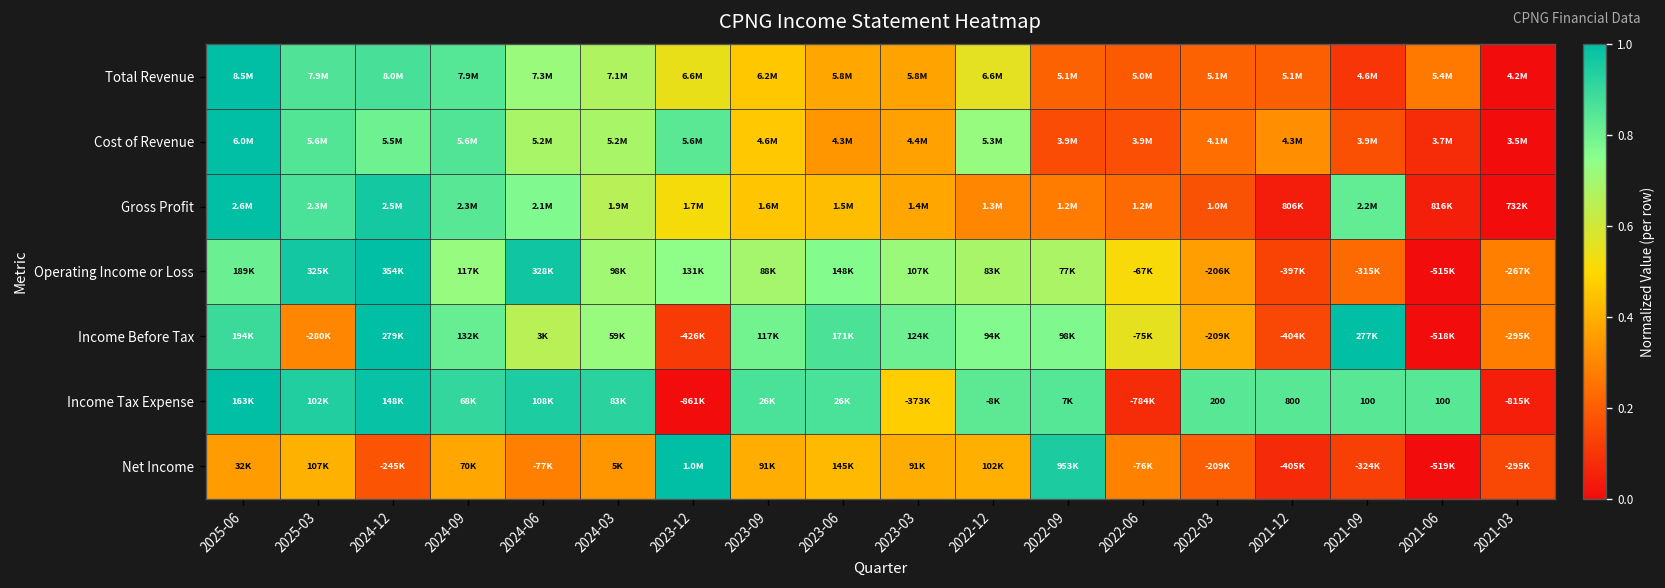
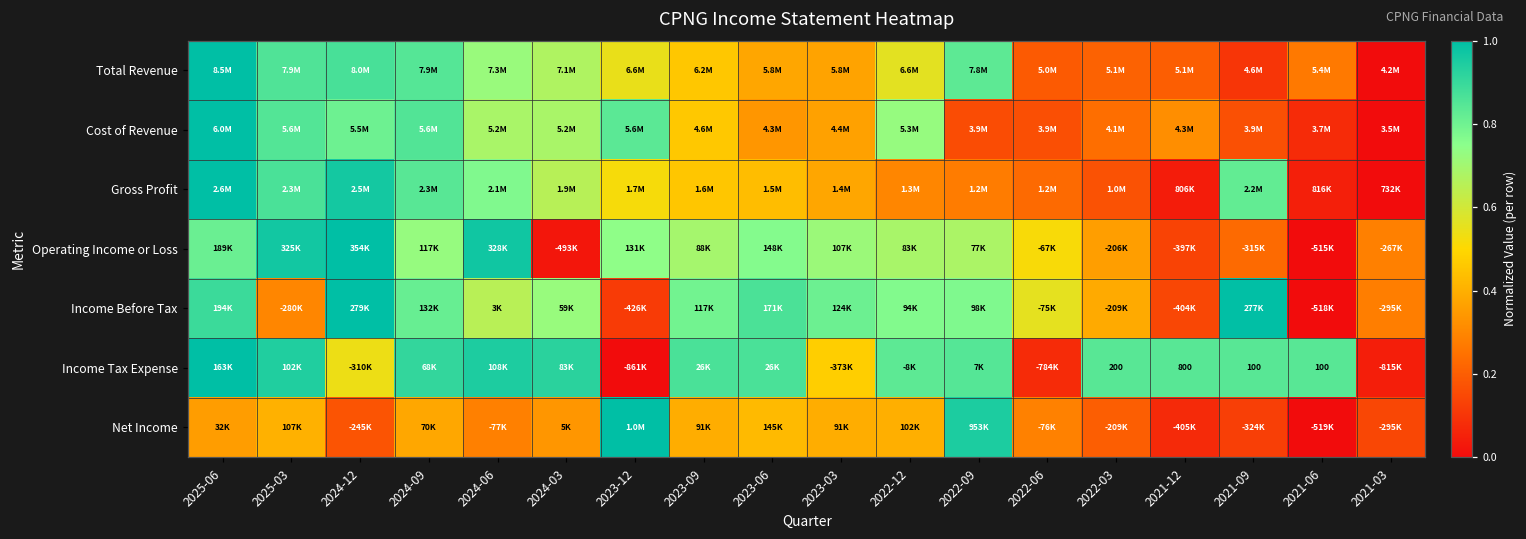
  {
    "Total Revenue": {
      "2025-06": "8.5M",
      "2025-03": "7.9M",
      "2024-12": "8.0M",
      "2024-09": "7.9M",
      "2024-06": "7.3M",
      "2024-03": "7.1M",
      "2023-12": "6.6M",
      "2023-09": "6.2M",
      "2023-06": "5.8M",
      "2023-03": "5.8M",
      "2022-12": "6.6M",
-     "2022-09": "5.1M",
+     "2022-09": "7.8M",
      "2022-06": "5.0M",
      "2022-03": "5.1M",
      "2021-12": "5.1M",
      "2021-09": "4.6M",
      "2021-06": "5.4M",
      "2021-03": "4.2M"
    },
    "Cost of Revenue": {
      "2025-06": "6.0M",
      "2025-03": "5.6M",
      "2024-12": "5.5M",
      "2024-09": "5.6M",
      "2024-06": "5.2M",
      "2024-03": "5.2M",
      "2023-12": "5.6M",
      "2023-09": "4.6M",
      "2023-06": "4.3M",
      "2023-03": "4.4M",
      "2022-12": "5.3M",
      "2022-09": "3.9M",
      "2022-06": "3.9M",
      "2022-03": "4.1M",
      "2021-12": "4.3M",
      "2021-09": "3.9M",
      "2021-06": "3.7M",
      "2021-03": "3.5M"
    },
    "Gross Profit": {
      "2025-06": "2.6M",
      "2025-03": "2.3M",
      "2024-12": "2.5M",
      "2024-09": "2.3M",
      "2024-06": "2.1M",
      "2024-03": "1.9M",
      "2023-12": "1.7M",
      "2023-09": "1.6M",
      "2023-06": "1.5M",
      "2023-03": "1.4M",
      "2022-12": "1.3M",
      "2022-09": "1.2M",
      "2022-06": "1.2M",
      "2022-03": "1.0M",
      "2021-12": "806K",
      "2021-09": "2.2M",
      "2021-06": "816K",
      "2021-03": "732K"
    },
    "Operating Income or Loss": {
      "2025-06": "189K",
      "2025-03": "325K",
      "2024-12": "354K",
      "2024-09": "117K",
      "2024-06": "328K",
-     "2024-03": "98K",
+     "2024-03": "-493K",
      "2023-12": "131K",
      "2023-09": "88K",
      "2023-06": "148K",
      "2023-03": "107K",
      "2022-12": "83K",
      "2022-09": "77K",
      "2022-06": "-67K",
      "2022-03": "-206K",
      "2021-12": "-397K",
      "2021-09": "-315K",
      "2021-06": "-515K",
      "2021-03": "-267K"
    },
    "Income Before Tax": {
      "2025-06": "194K",
      "2025-03": "-280K",
      "2024-12": "279K",
      "2024-09": "132K",
      "2024-06": "3K",
      "2024-03": "59K",
      "2023-12": "-426K",
      "2023-09": "117K",
      "2023-06": "171K",
      "2023-03": "124K",
      "2022-12": "94K",
      "2022-09": "98K",
      "2022-06": "-75K",
      "2022-03": "-209K",
      "2021-12": "-404K",
      "2021-09": "277K",
      "2021-06": "-518K",
      "2021-03": "-295K"
    },
    "Income Tax Expense": {
      "2025-06": "163K",
      "2025-03": "102K",
-     "2024-12": "148K",
+     "2024-12": "-310K",
      "2024-09": "68K",
      "2024-06": "108K",
      "2024-03": "83K",
      "2023-12": "-861K",
      "2023-09": "26K",
      "2023-06": "26K",
      "2023-03": "-373K",
      "2022-12": "-8K",
      "2022-09": "7K",
      "2022-06": "-784K",
      "2022-03": "200",
      "2021-12": "800",
      "2021-09": "100",
      "2021-06": "100",
      "2021-03": "-815K"
    },
    "Net Income": {
      "2025-06": "32K",
      "2025-03": "107K",
      "2024-12": "-245K",
      "2024-09": "70K",
      "2024-06": "-77K",
      "2024-03": "5K",
      "2023-12": "1.0M",
      "2023-09": "91K",
      "2023-06": "145K",
      "2023-03": "91K",
      "2022-12": "102K",
      "2022-09": "953K",
      "2022-06": "-76K",
      "2022-03": "-209K",
      "2021-12": "-405K",
      "2021-09": "-324K",
      "2021-06": "-519K",
      "2021-03": "-295K"
    }
  }
